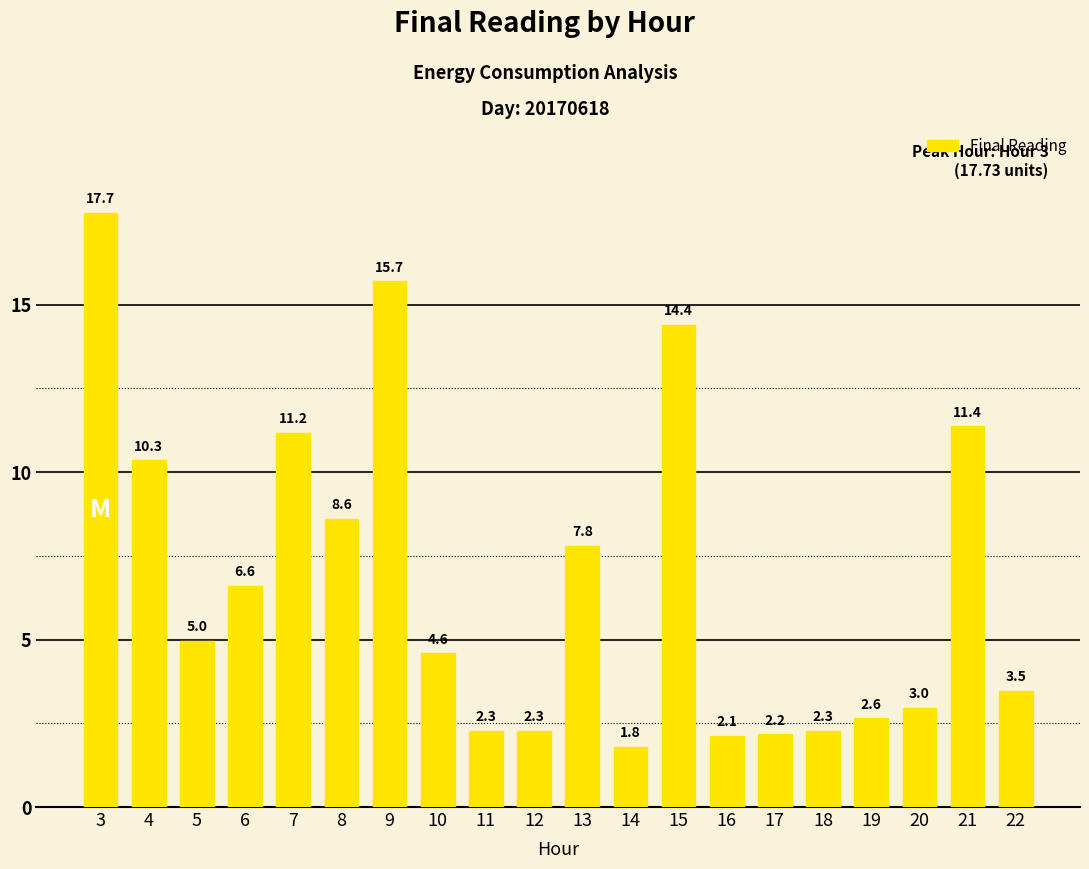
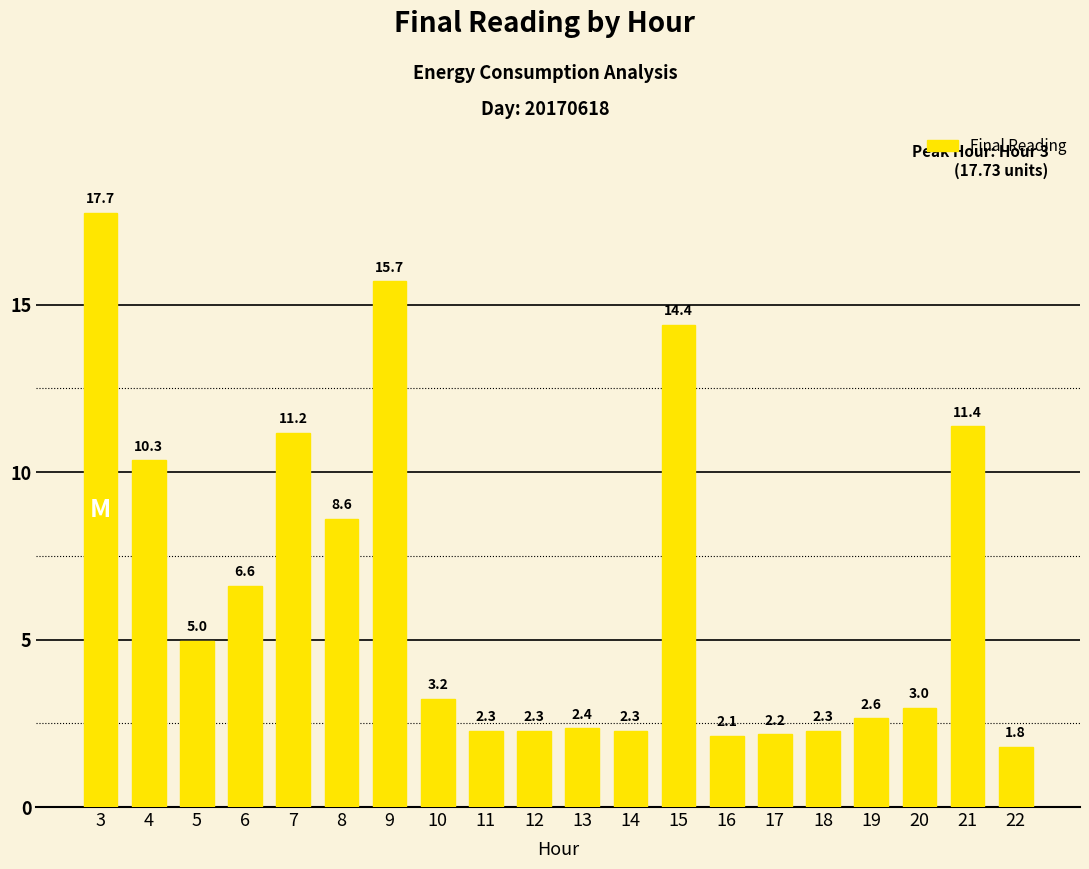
  {
    "3": 17.7,
    "4": 10.3,
    "5": 5.0,
    "6": 6.6,
    "7": 11.2,
    "8": 8.6,
    "9": 15.7,
-   "10": 4.6,
+   "10": 3.2,
    "11": 2.3,
    "12": 2.3,
-   "13": 7.8,
-   "14": 1.8,
+   "13": 2.4,
+   "14": 2.3,
    "15": 14.4,
    "16": 2.1,
    "17": 2.2,
    "18": 2.3,
    "19": 2.6,
    "20": 3.0,
    "21": 11.4,
-   "22": 3.5
+   "22": 1.8
  }
